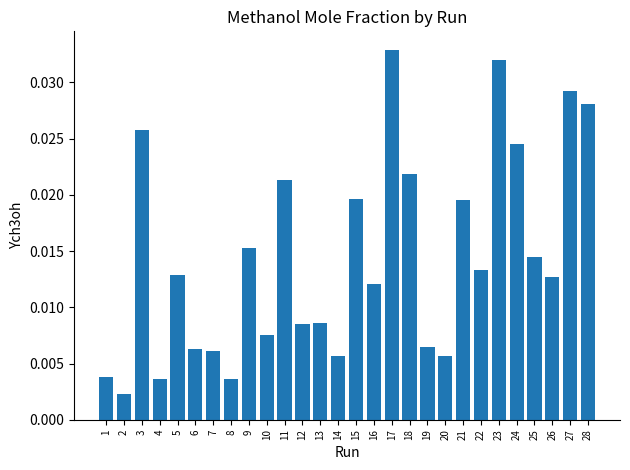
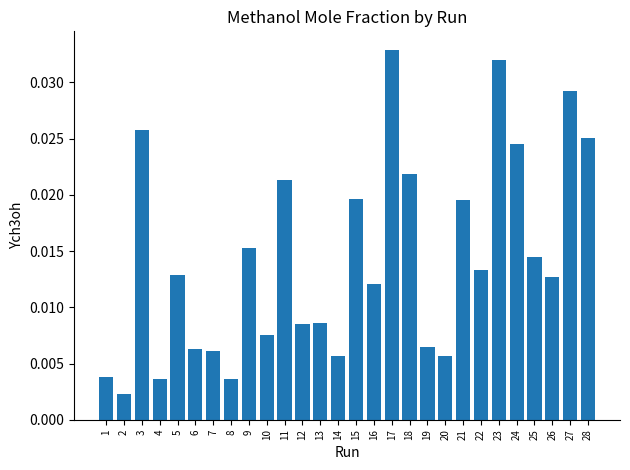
  {
    "1": 0.0038,
    "2": 0.0023,
    "3": 0.0258,
    "4": 0.0036,
    "5": 0.0129,
    "6": 0.0063,
    "7": 0.0061,
    "8": 0.0036,
    "9": 0.0153,
    "10": 0.0075,
    "11": 0.0213,
    "12": 0.0085,
    "13": 0.0086,
    "14": 0.0057,
    "15": 0.0196,
    "16": 0.0121,
    "17": 0.0329,
    "18": 0.0219,
    "19": 0.0065,
    "20": 0.0057,
    "21": 0.0195,
    "22": 0.0133,
    "23": 0.0320,
    "24": 0.0245,
    "25": 0.0145,
    "26": 0.0127,
    "27": 0.0292,
-   "28": 0.0281
+   "28": 0.0251
  }
